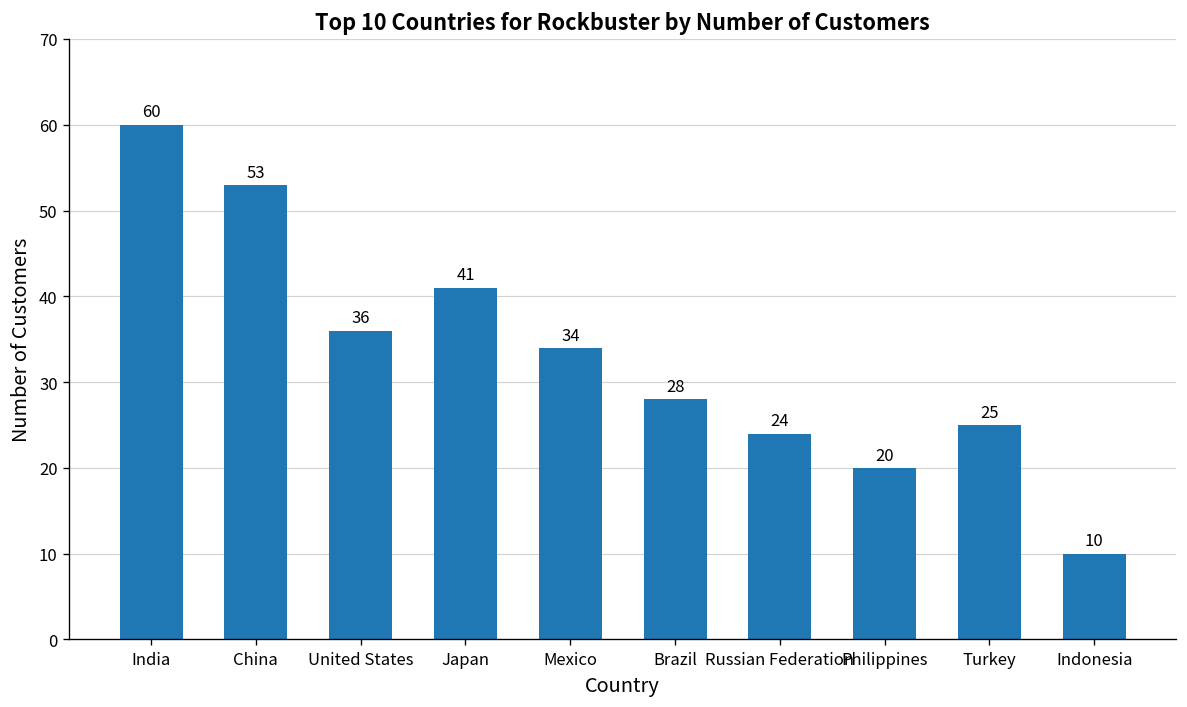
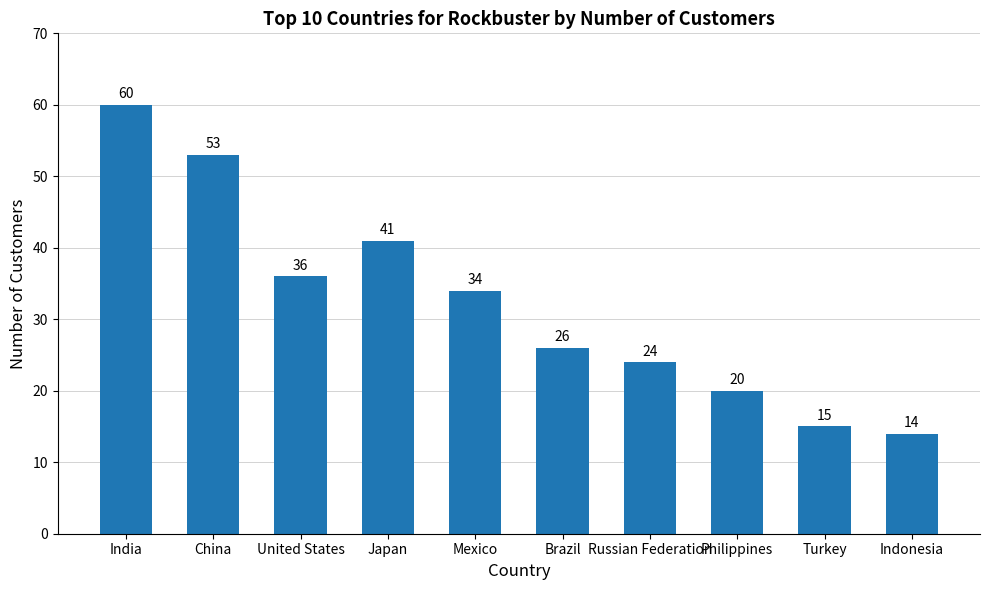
  {
    "India": 60,
    "China": 53,
    "United States": 36,
    "Japan": 41,
    "Mexico": 34,
-   "Brazil": 28,
+   "Brazil": 26,
    "Russian Federation": 24,
-   "Turkey": 25,
-   "Indonesia": 10
+   "Turkey": 15,
+   "Indonesia": 14
  }
